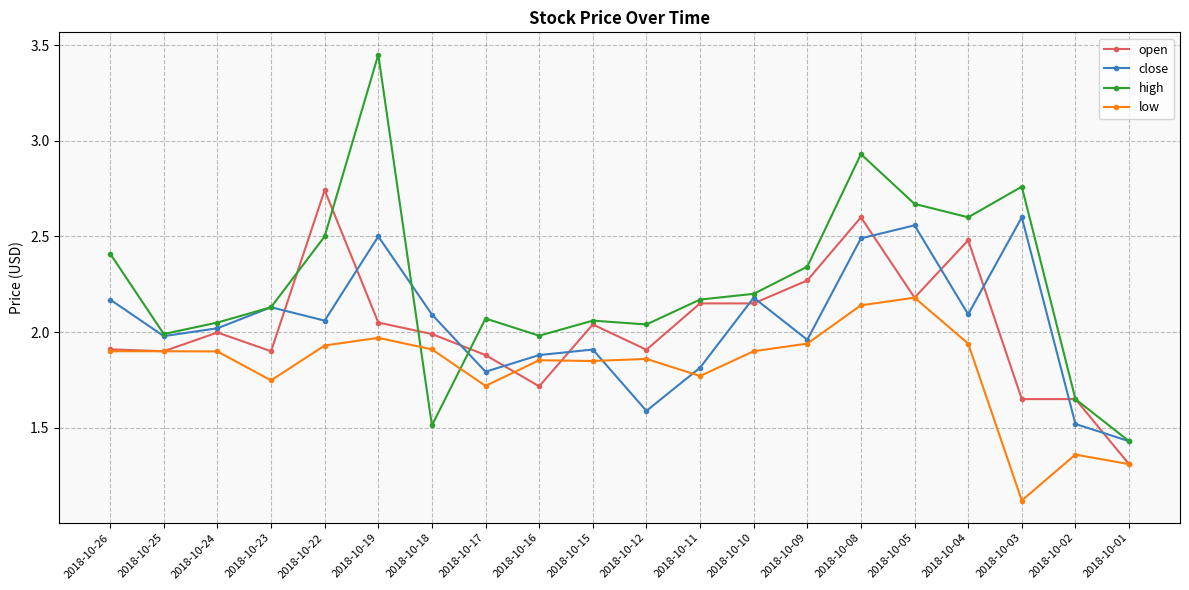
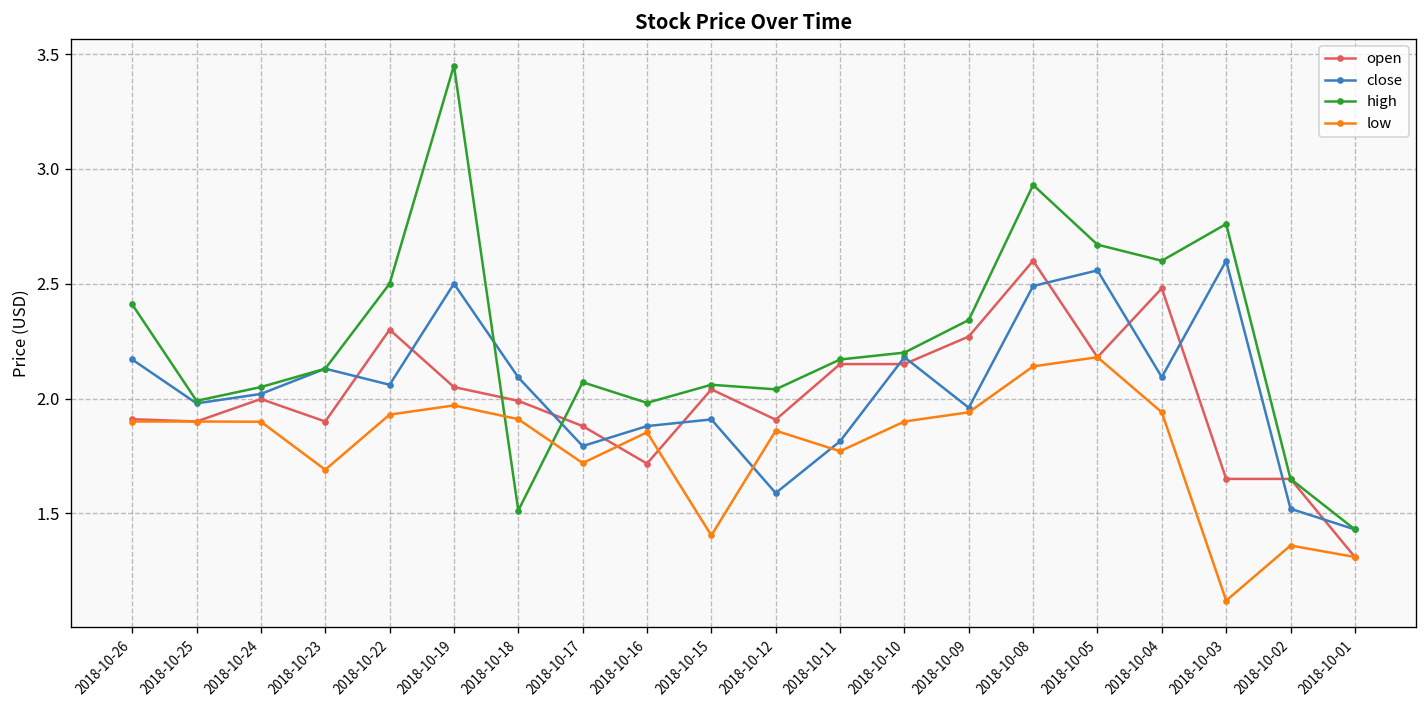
  {
    "open": {
      "2018-10-24": 2.00,
      "2018-10-23": 1.90,
-     "2018-10-22": 2.74,
+     "2018-10-22": 2.30,
      "2018-10-19": 2.05,
      "2018-10-18": 1.99,
      "2018-10-17": 1.88,
      "2018-10-16": 1.72,
      "2018-10-15": 2.04,
      "2018-10-12": 1.91,
      "2018-10-11": 2.15,
      "2018-10-10": 2.15,
      "2018-10-09": 2.27,
      "2018-10-08": 2.60,
      "2018-10-04": 2.48,
      "2018-10-03": 1.65
    },
    "close": {
      "2018-10-26": 2.17,
      "2018-10-24": 2.02,
      "2018-10-22": 2.06,
      "2018-10-19": 2.50,
      "2018-10-18": 2.09,
      "2018-10-17": 1.79,
      "2018-10-16": 1.88,
      "2018-10-15": 1.91,
      "2018-10-12": 1.59,
      "2018-10-11": 1.81,
      "2018-10-10": 2.18,
      "2018-10-09": 1.96,
      "2018-10-08": 2.49,
      "2018-10-05": 2.56,
      "2018-10-04": 2.09,
      "2018-10-03": 2.60,
      "2018-10-02": 1.52
    },
    "high": {
      "2018-10-26": 2.41,
      "2018-10-24": 2.05,
      "2018-10-22": 2.50,
      "2018-10-19": 3.45,
      "2018-10-18": 1.51,
      "2018-10-17": 2.07,
      "2018-10-16": 1.98,
      "2018-10-15": 2.06,
      "2018-10-12": 2.04,
      "2018-10-11": 2.17,
      "2018-10-10": 2.20,
      "2018-10-09": 2.34,
      "2018-10-08": 2.93,
      "2018-10-05": 2.67,
      "2018-10-04": 2.60,
      "2018-10-03": 2.76
    },
    "low": {
      "2018-10-24": 1.90,
-     "2018-10-23": 1.75,
+     "2018-10-23": 1.69,
      "2018-10-22": 1.93,
      "2018-10-19": 1.97,
      "2018-10-18": 1.91,
      "2018-10-17": 1.72,
      "2018-10-16": 1.85,
-     "2018-10-15": 1.85,
+     "2018-10-15": 1.40,
      "2018-10-12": 1.86,
      "2018-10-11": 1.77,
      "2018-10-10": 1.90,
      "2018-10-09": 1.94,
      "2018-10-08": 2.14,
      "2018-10-04": 1.94,
      "2018-10-03": 1.12,
      "2018-10-02": 1.36
    }
  }
